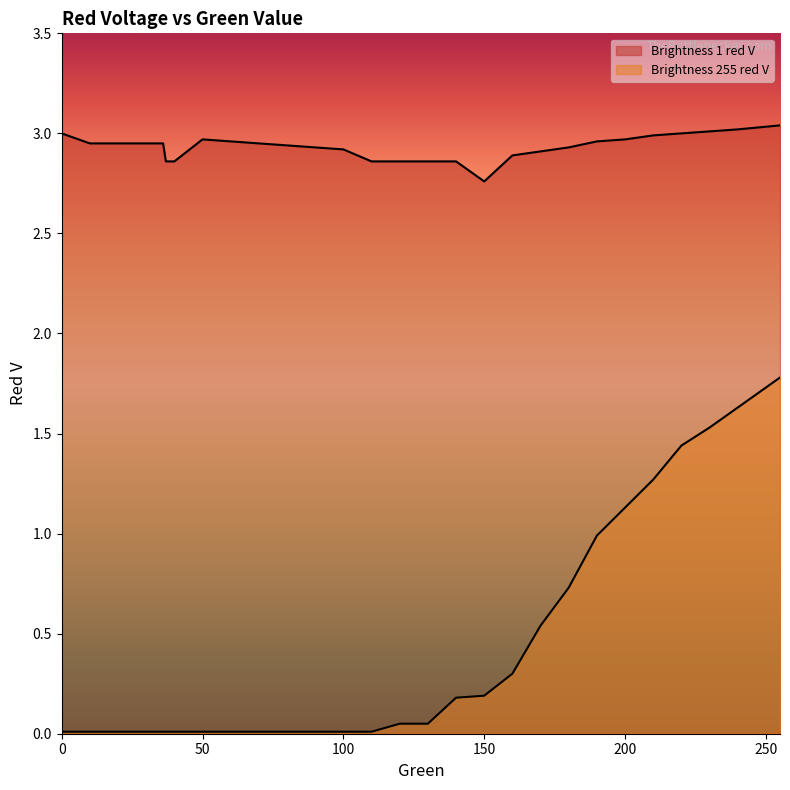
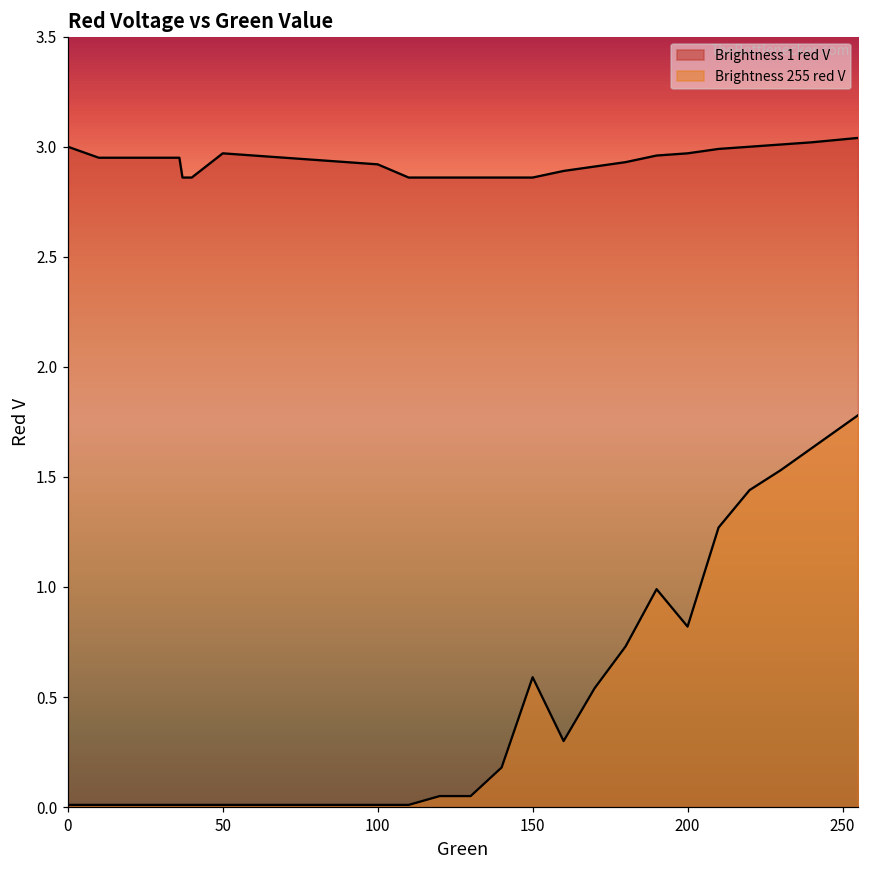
  {
    "Brightness 1 red V": {
      "0": 3.00,
      "50": 2.97,
      "100": 2.92,
-     "150": 2.76,
+     "150": 2.86,
      "200": 2.97
    },
    "Brightness 255 red V": {
      "0": 0.01,
      "50": 0.01,
      "100": 0.01,
-     "150": 0.19,
-     "200": 1.13
+     "150": 0.59,
+     "200": 0.82
    }
  }
